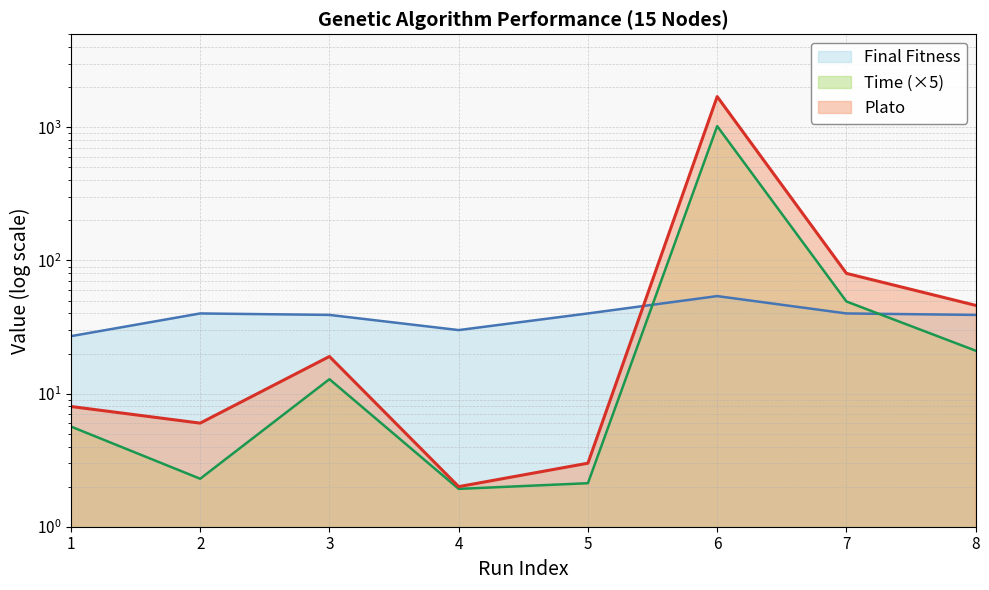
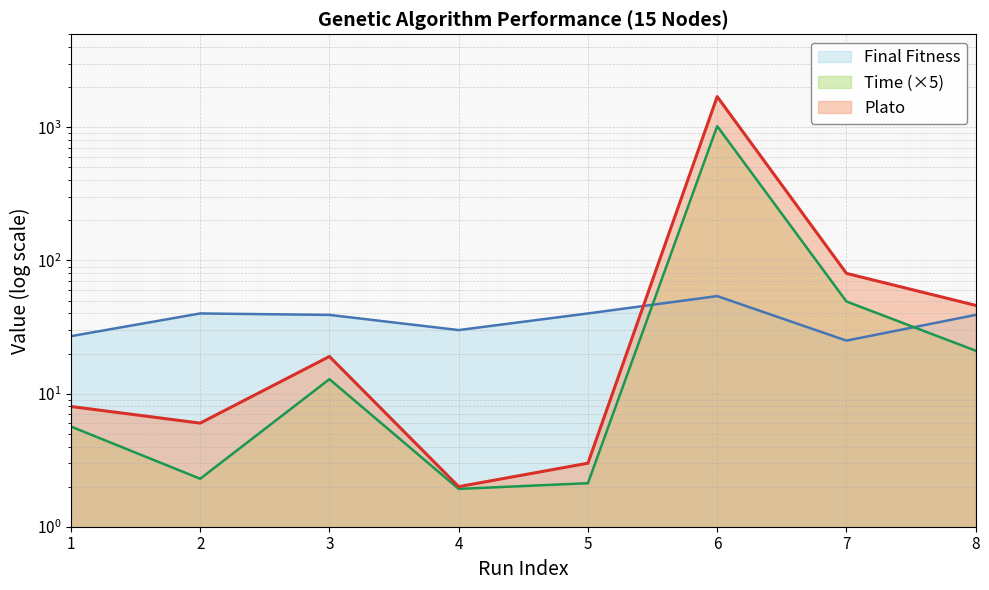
  {
    "Final Fitness": {
      "1": 27,
      "2": 40,
      "3": 39,
      "4": 30,
      "5": 40,
      "6": 54,
-     "7": 40,
+     "7": 25,
      "8": 39
    },
    "Time (×5)": {
      "1": 5.7,
      "2": 2.3,
      "3": 13,
      "5": 2.1,
      "6": 1000,
      "7": 49,
      "8": 21
    },
    "Plato": {
      "1": 8,
      "2": 6,
      "3": 19,
      "5": 3,
      "6": 1700,
      "7": 80,
      "8": 46
    }
  }
